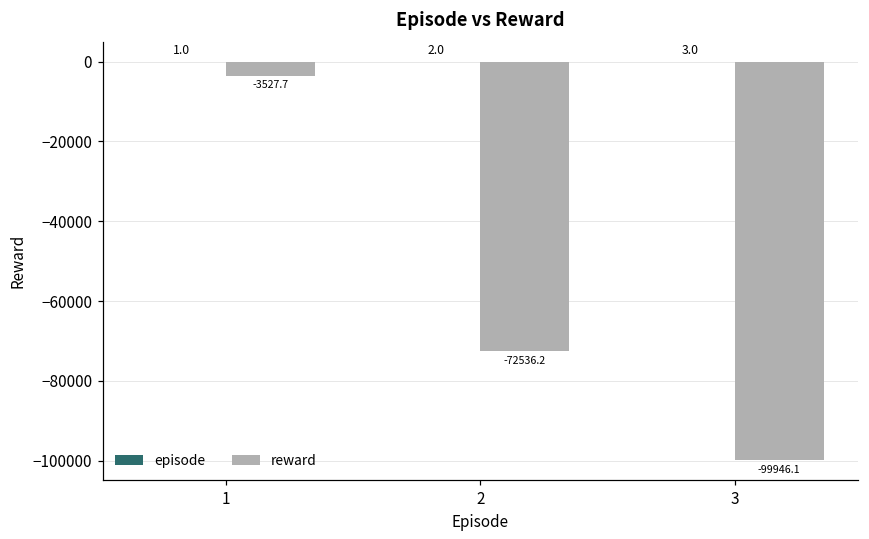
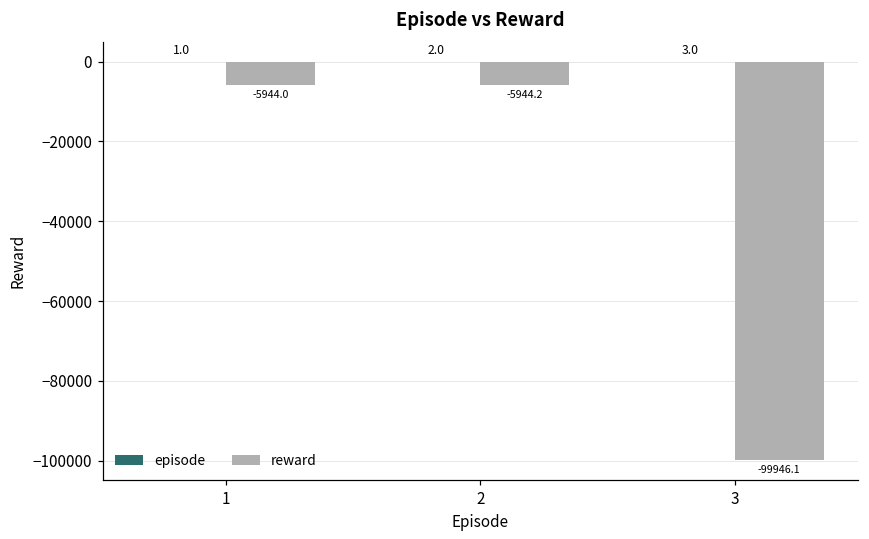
  {
    "episode": {
      "1": 1.0,
      "2": 2.0,
      "3": 3.0
    },
    "reward": {
-     "1": -3527.7,
-     "2": -72536.2,
+     "1": -5944.0,
+     "2": -5944.2,
      "3": -99946.1
    }
  }
